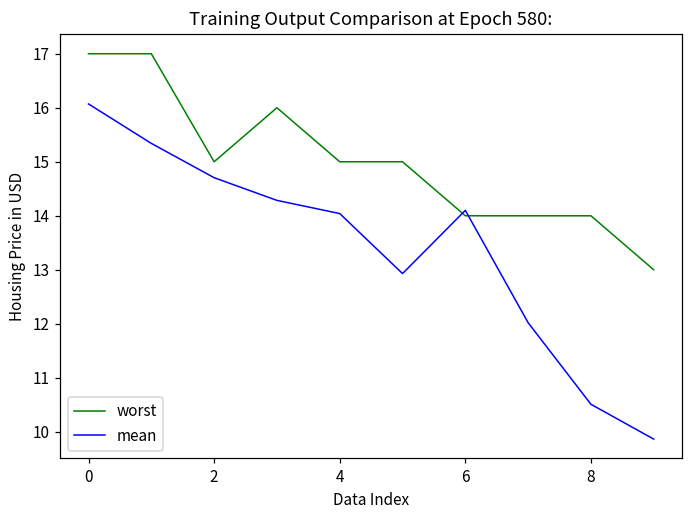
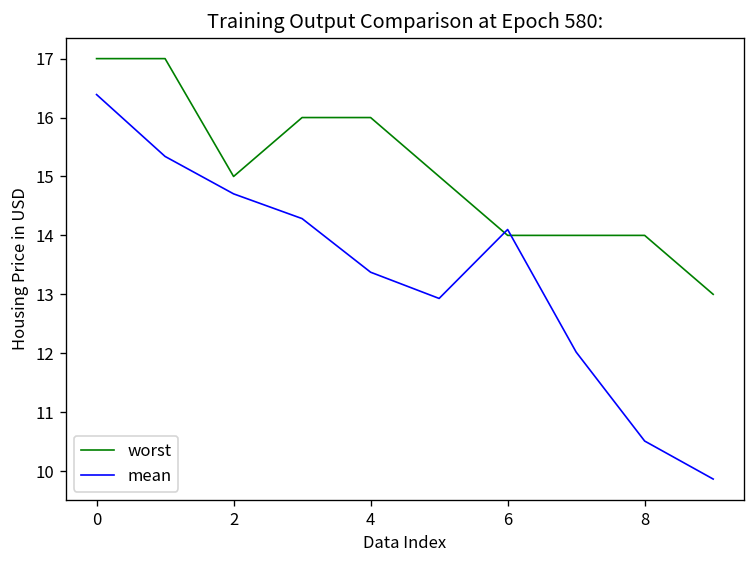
  {
    "worst": {
      "0": 17,
      "2": 15,
-     "4": 15,
+     "4": 16,
      "6": 14,
      "8": 14
    },
    "mean": {
-     "0": 16.1,
+     "0": 16.4,
      "2": 14.7,
-     "4": 14.0,
+     "4": 13.4,
      "6": 14.1,
      "8": 10.5
    }
  }
